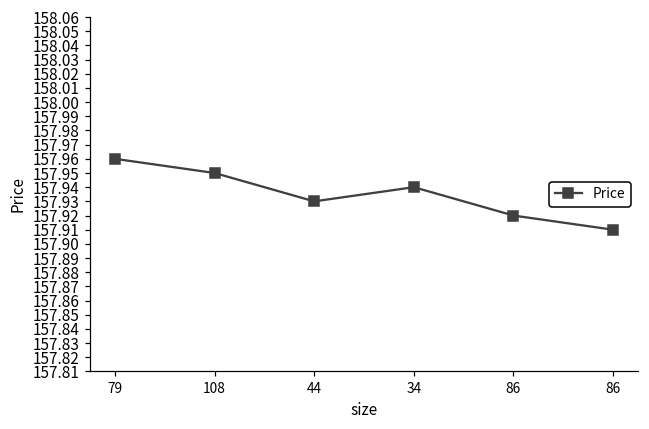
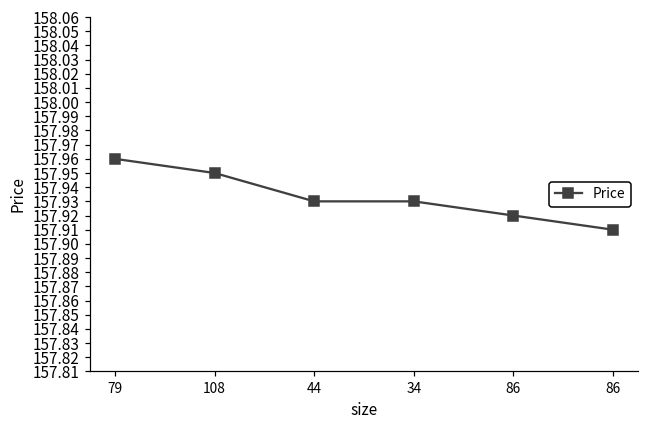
  {
    "79": 157.96,
    "108": 157.95,
    "44": 157.93,
-   "34": 157.94
+   "34": 157.93
  }
